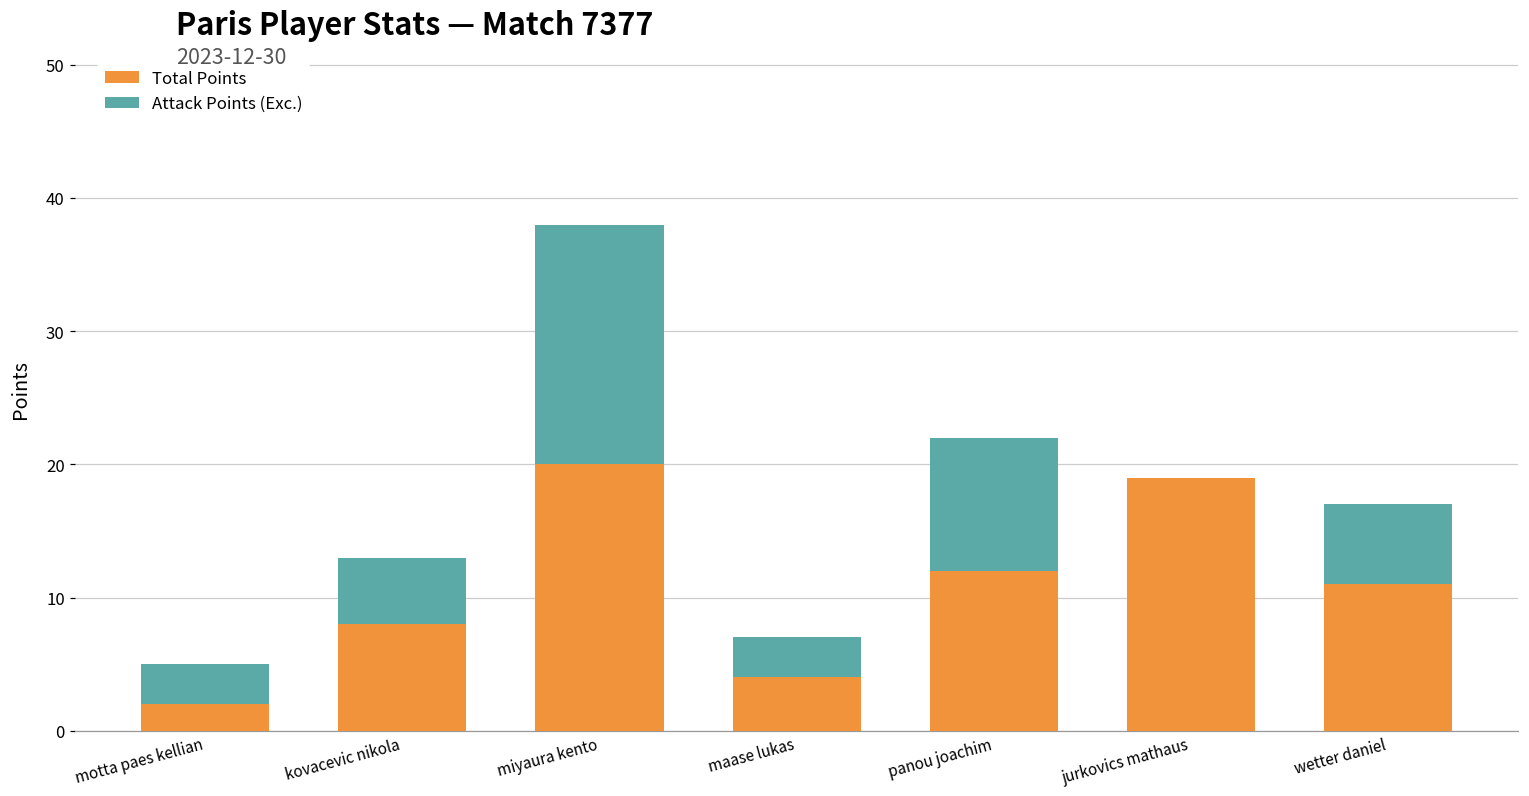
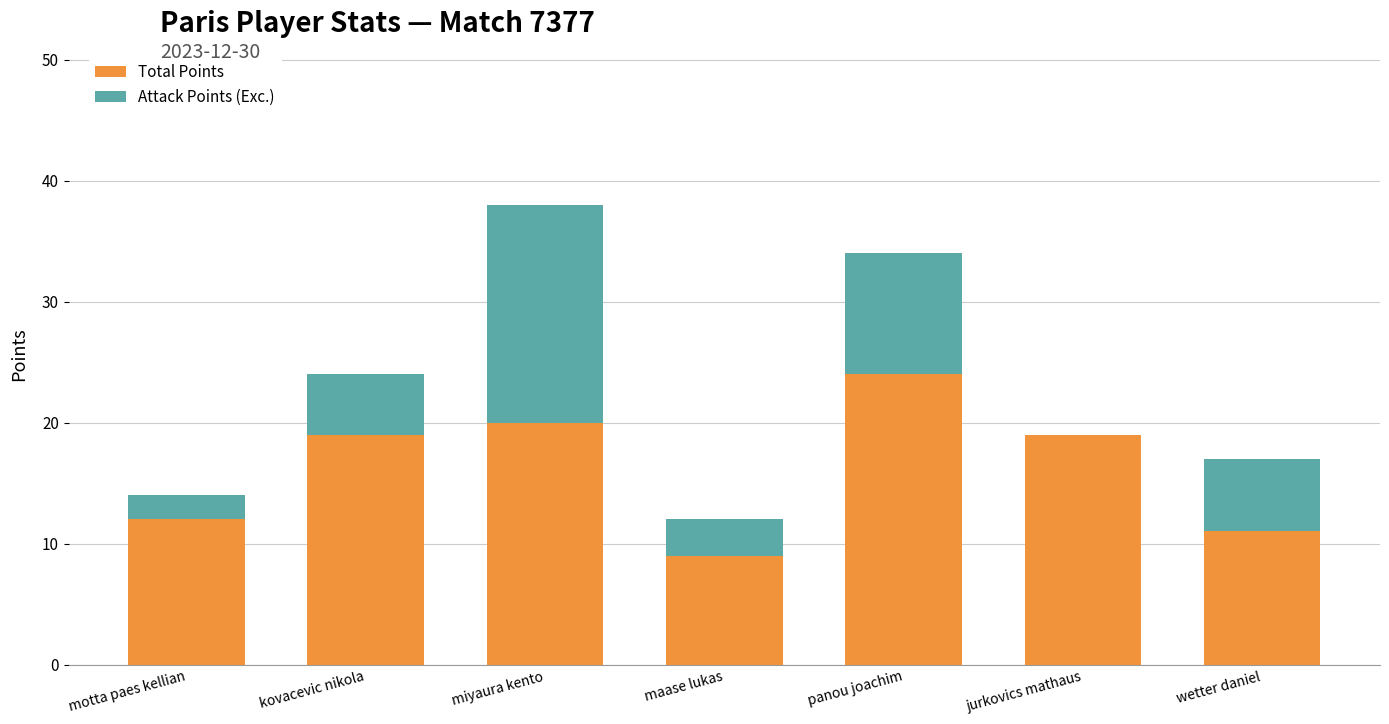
  {
    "Total Points": {
-     "motta paes kellian": 2,
-     "kovacevic nikola": 8,
+     "motta paes kellian": 12,
+     "kovacevic nikola": 19,
      "miyaura kento": 20,
-     "maase lukas": 4,
-     "panou joachim": 12,
+     "maase lukas": 9,
+     "panou joachim": 24,
      "jurkovics mathaus": 19,
      "wetter daniel": 11
    },
    "Attack Points (Exc.)": {
-     "motta paes kellian": 3,
+     "motta paes kellian": 2,
      "kovacevic nikola": 5,
      "miyaura kento": 18,
      "maase lukas": 3,
      "panou joachim": 10,
      "jurkovics mathaus": 0,
      "wetter daniel": 6
    }
  }
